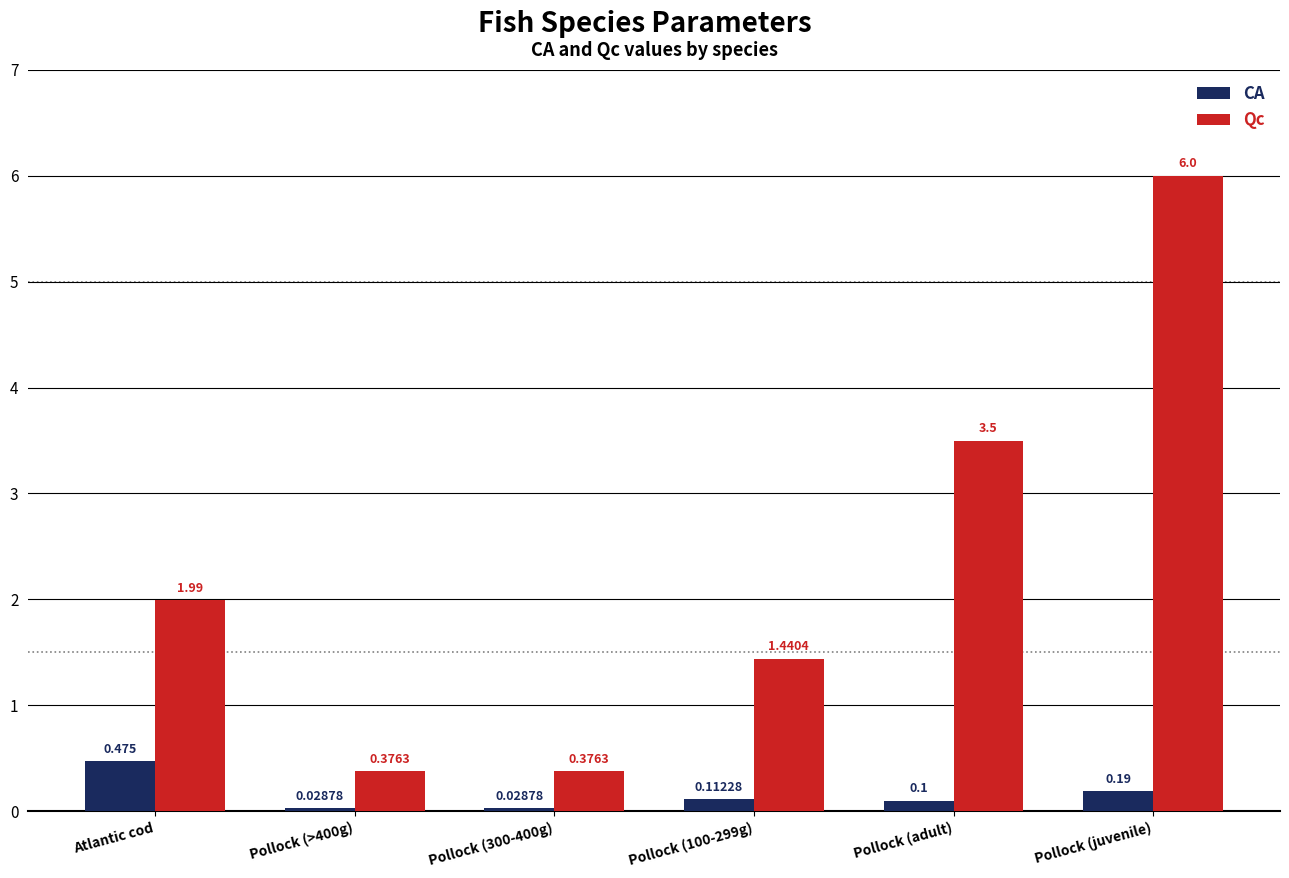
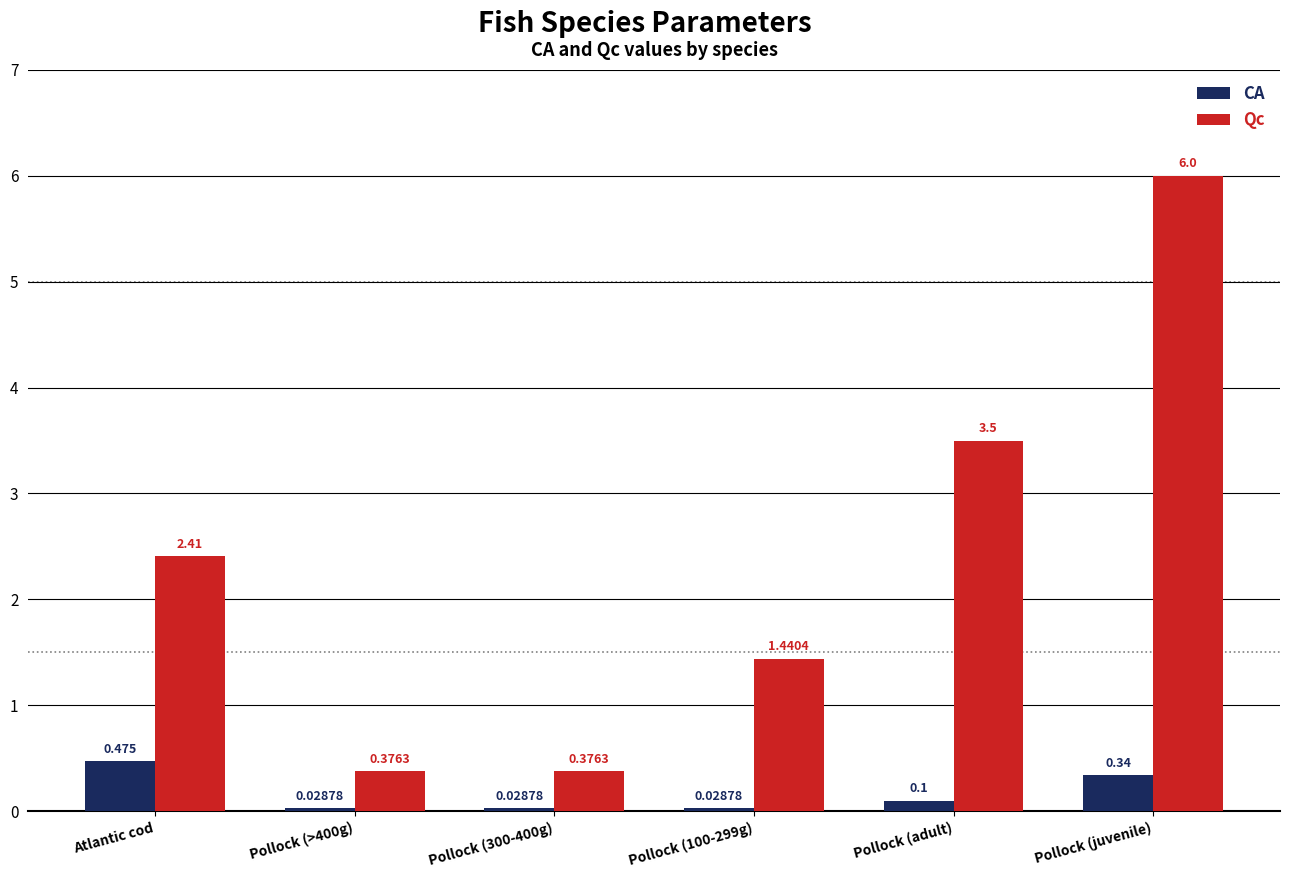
  {
    "CA": {
      "Atlantic cod": 0.475,
      "Pollock (>400g)": 0.02878,
      "Pollock (300-400g)": 0.02878,
-     "Pollock (100-299g)": 0.11228,
+     "Pollock (100-299g)": 0.02878,
      "Pollock (adult)": 0.1,
-     "Pollock (juvenile)": 0.19
+     "Pollock (juvenile)": 0.34
    },
    "Qc": {
-     "Atlantic cod": 1.99,
+     "Atlantic cod": 2.41,
      "Pollock (>400g)": 0.3763,
      "Pollock (300-400g)": 0.3763,
      "Pollock (100-299g)": 1.4404,
      "Pollock (adult)": 3.5,
      "Pollock (juvenile)": 6.0
    }
  }
